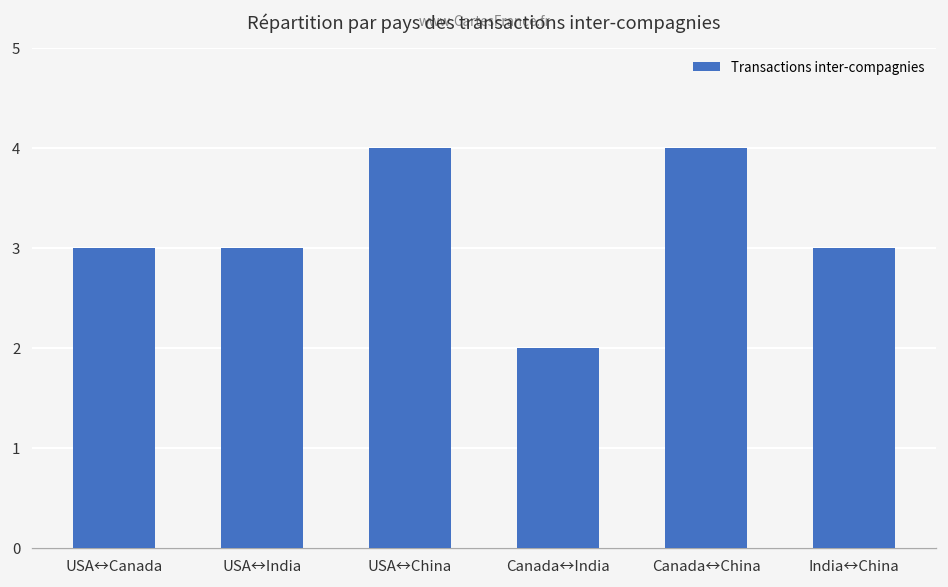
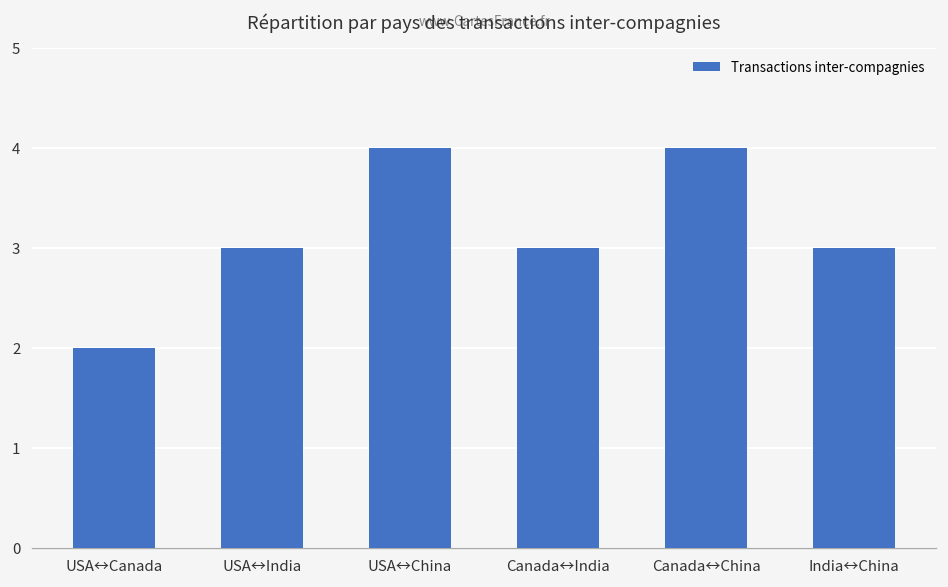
  {
-   "USA↔Canada": 3,
+   "USA↔Canada": 2,
    "USA↔India": 3,
    "USA↔China": 4,
-   "Canada↔India": 2,
+   "Canada↔India": 3,
    "Canada↔China": 4,
    "India↔China": 3
  }
